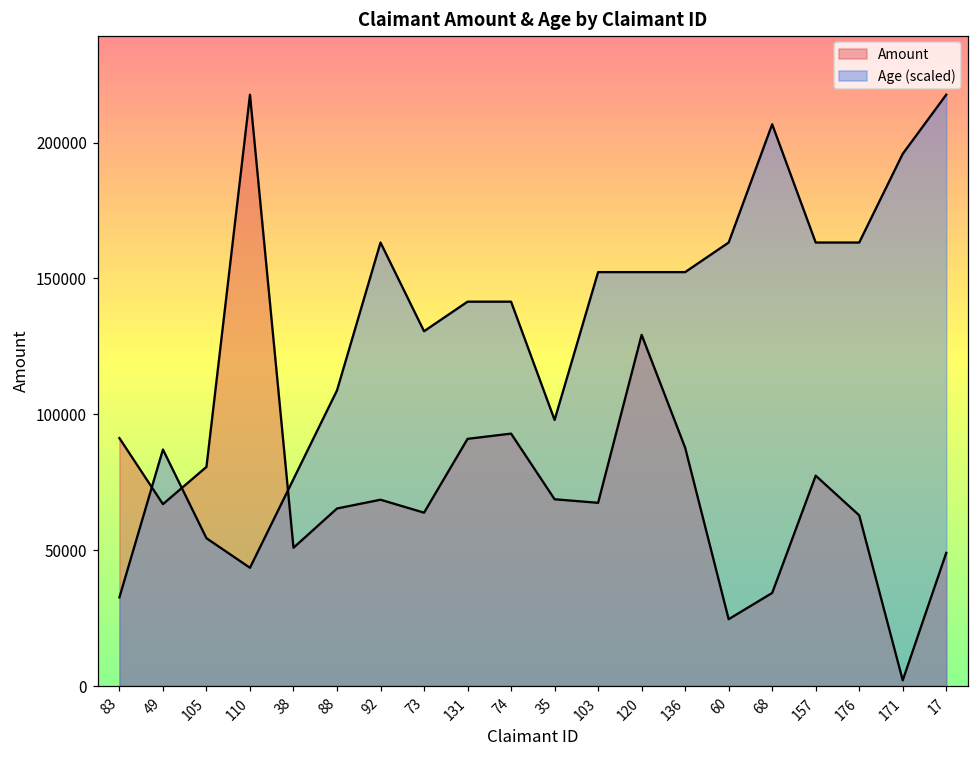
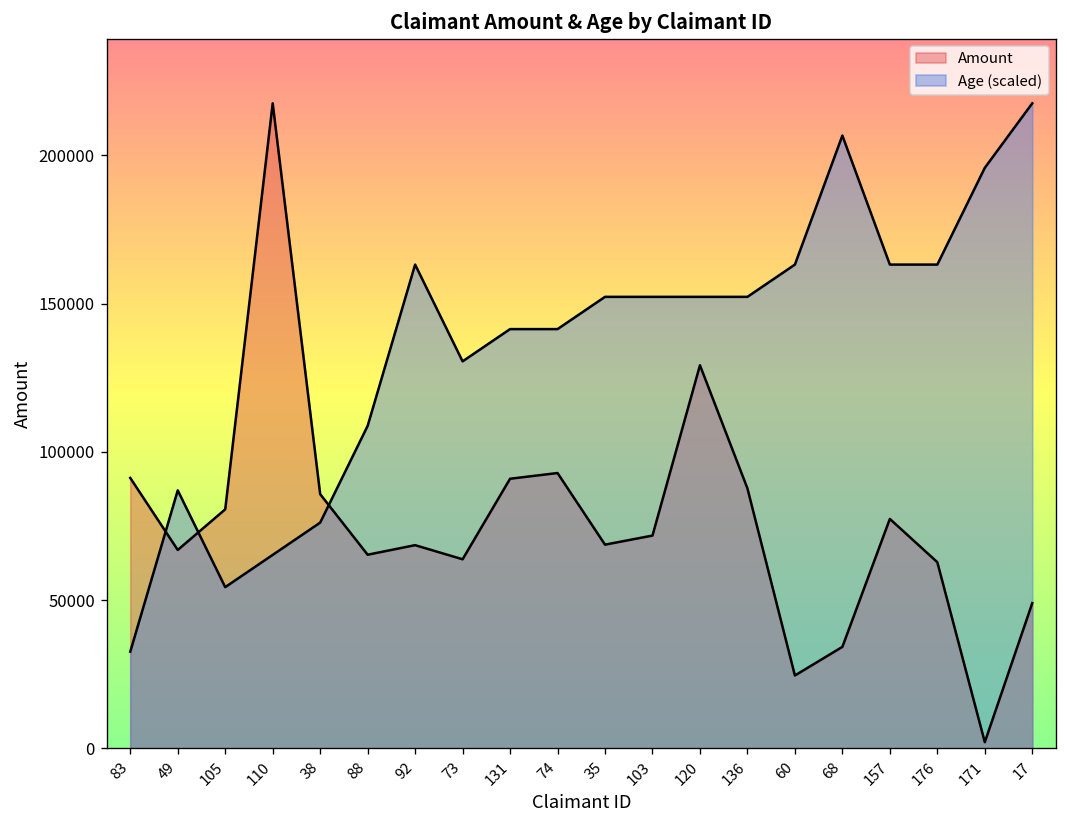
  {
    "Amount": {
      "83": 91000,
      "49": 67000,
      "105": 81000,
      "110": 218000,
-     "38": 51000,
+     "38": 86000,
      "88": 65000,
      "92": 69000,
      "73": 64000,
      "131": 91000,
      "74": 93000,
      "35": 69000,
-     "103": 67000,
+     "103": 72000,
      "120": 129000,
      "136": 88000,
      "60": 25000,
      "68": 34000,
      "157": 77000,
      "176": 63000,
      "171": 2000,
      "17": 49000
    },
    "Age (scaled)": {
      "83": 33000,
      "49": 87000,
      "105": 54000,
-     "110": 44000,
+     "110": 65000,
      "38": 76000,
      "88": 109000,
      "92": 163000,
      "73": 131000,
      "131": 141000,
      "74": 141000,
-     "35": 98000,
+     "35": 152000,
      "103": 152000,
      "120": 152000,
      "136": 152000,
      "60": 163000,
      "68": 207000,
      "157": 163000,
      "176": 163000,
      "171": 196000,
      "17": 218000
    }
  }
